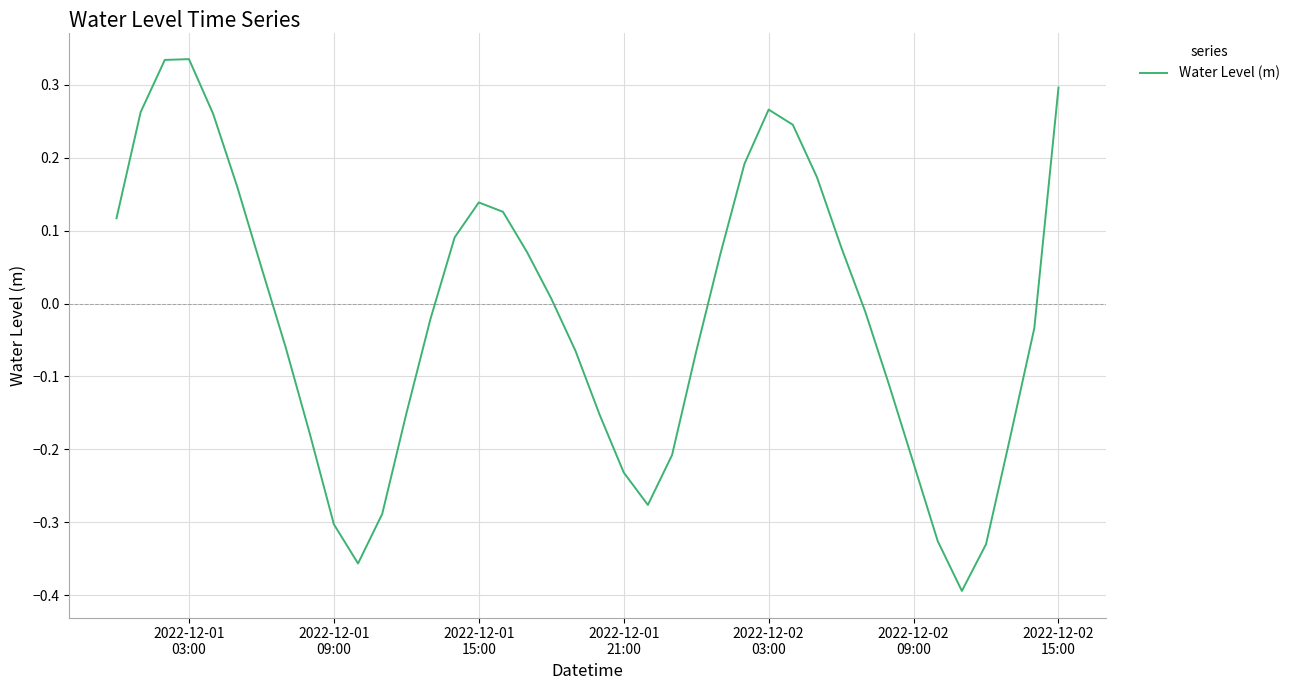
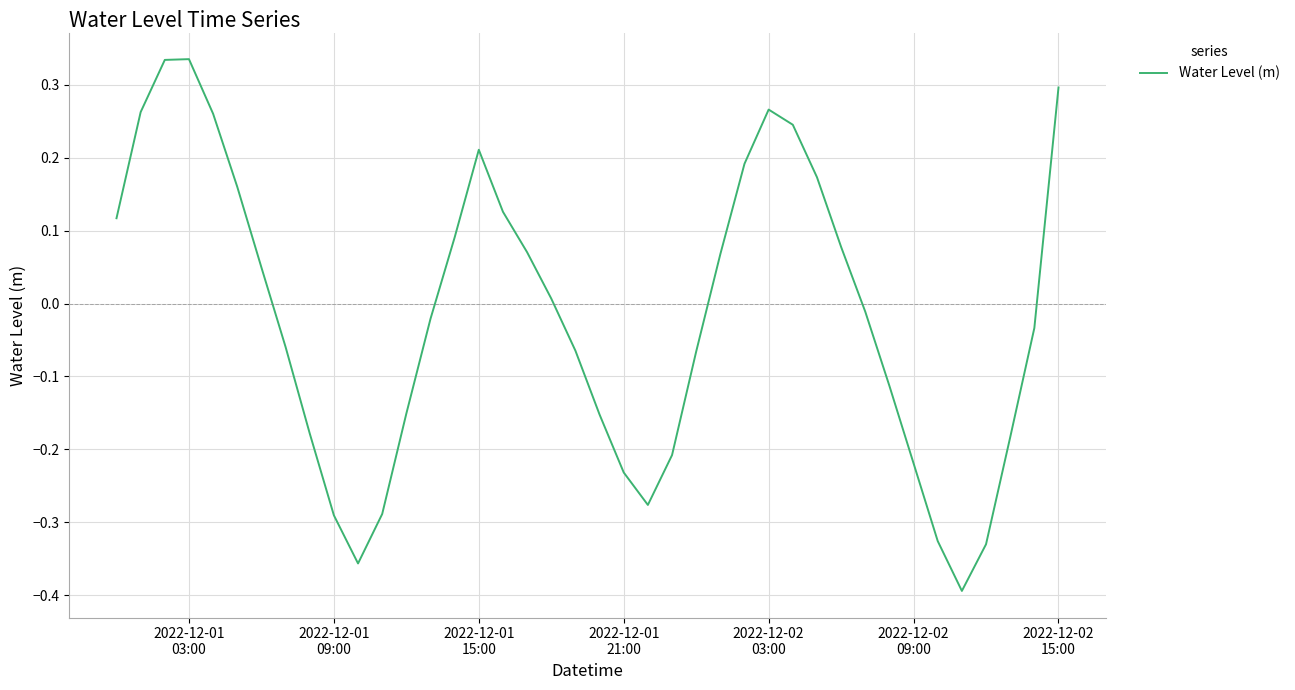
  {
    "2022-12-01 03:00": 0.34,
-   "2022-12-01 09:00": -0.30,
-   "2022-12-01 15:00": 0.14,
+   "2022-12-01 09:00": -0.29,
+   "2022-12-01 15:00": 0.21,
    "2022-12-01 21:00": -0.23,
    "2022-12-02 03:00": 0.27,
    "2022-12-02 09:00": -0.22,
    "2022-12-02 15:00": 0.30
  }
